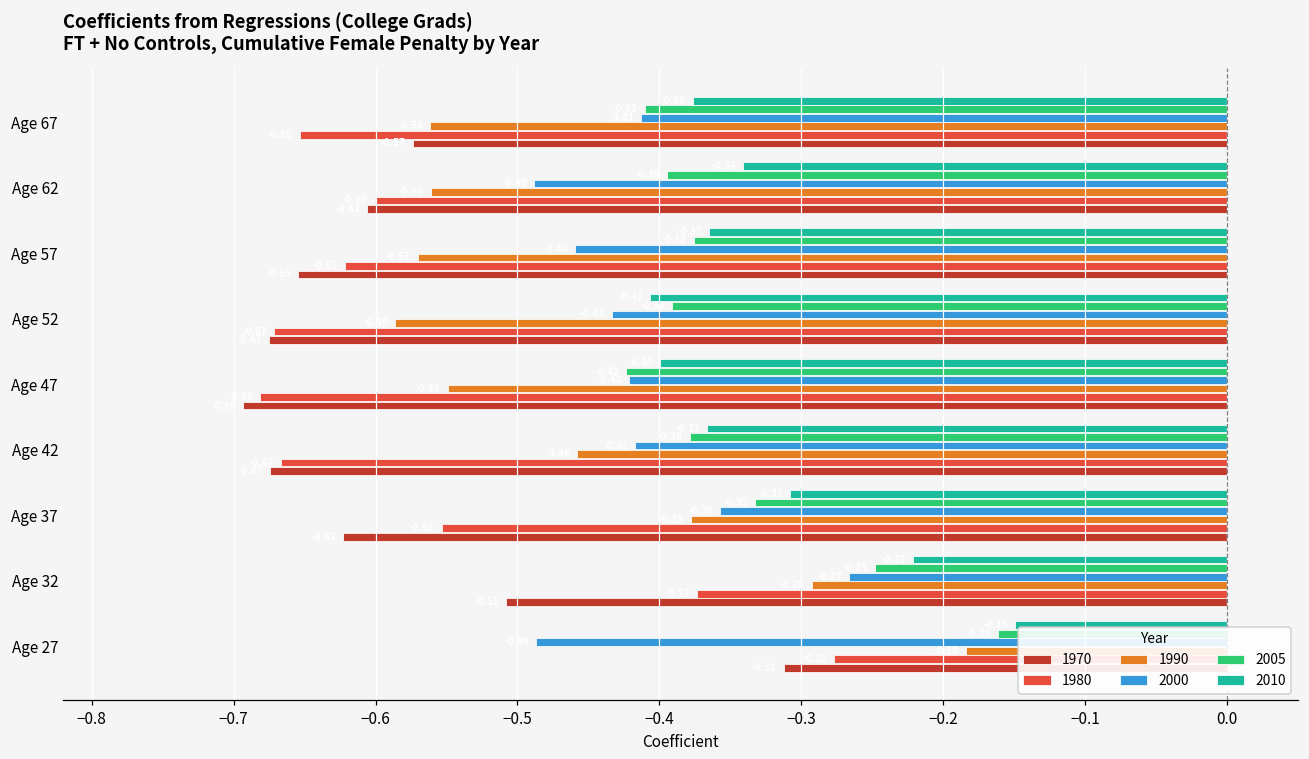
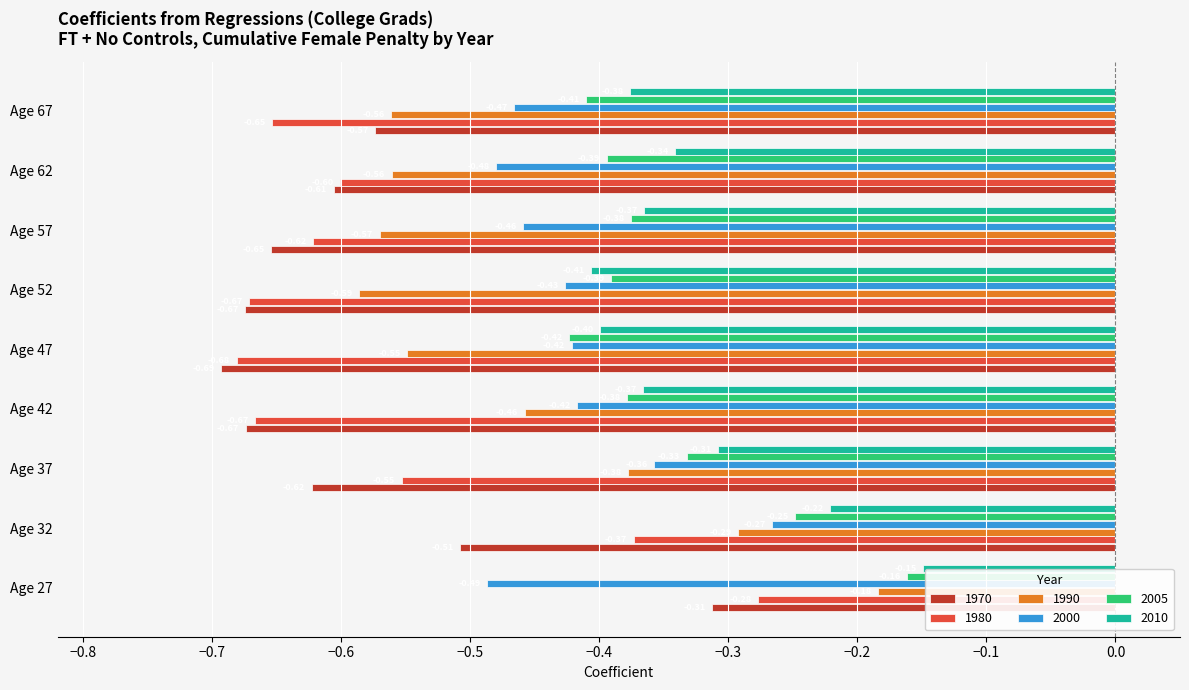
  {
    "2000": {
-     "Age 67": -0.413,
-     "Age 62": -0.488,
+     "Age 67": -0.466,
+     "Age 62": -0.480,
      "Age 57": -0.459,
-     "Age 52": -0.434,
+     "Age 52": -0.427,
      "Age 47": -0.422,
      "Age 42": -0.417,
      "Age 37": -0.357,
      "Age 32": -0.266,
      "Age 27": -0.487
    }
  }
